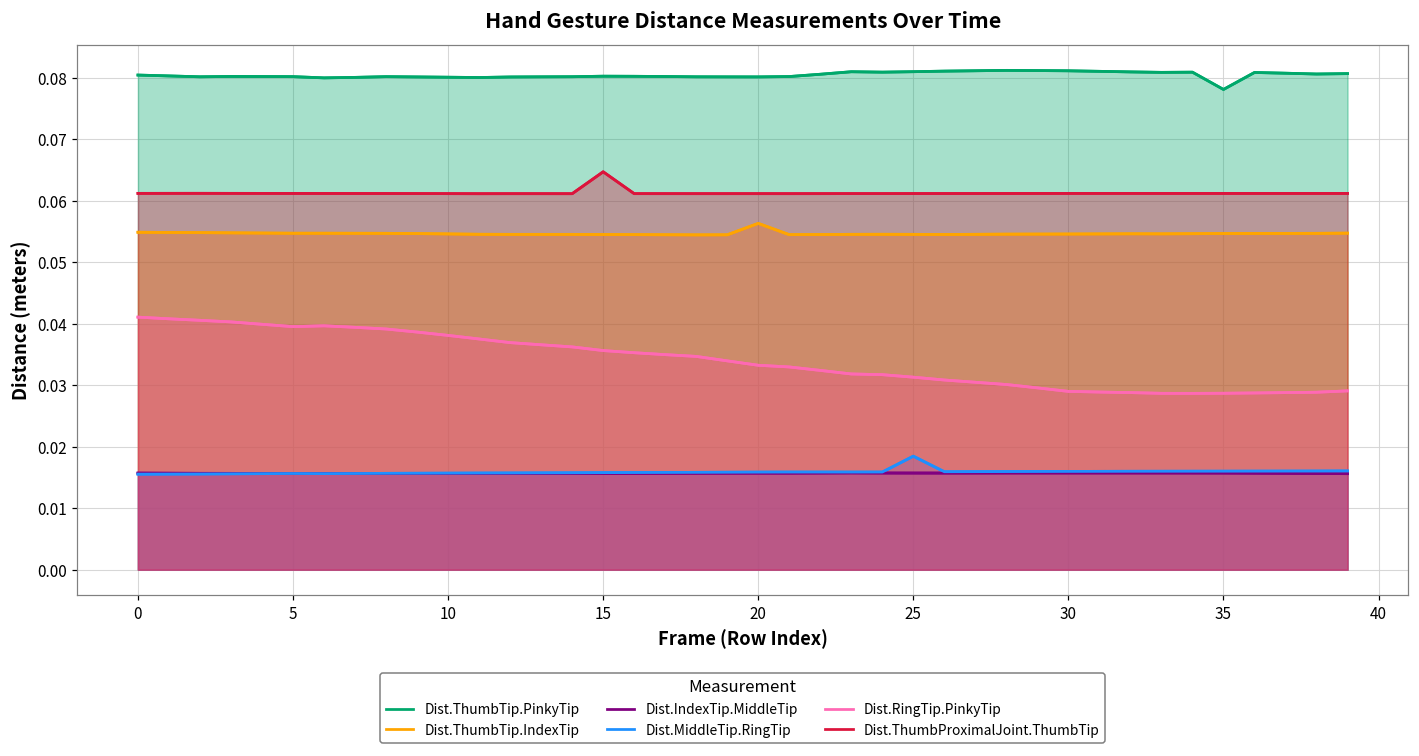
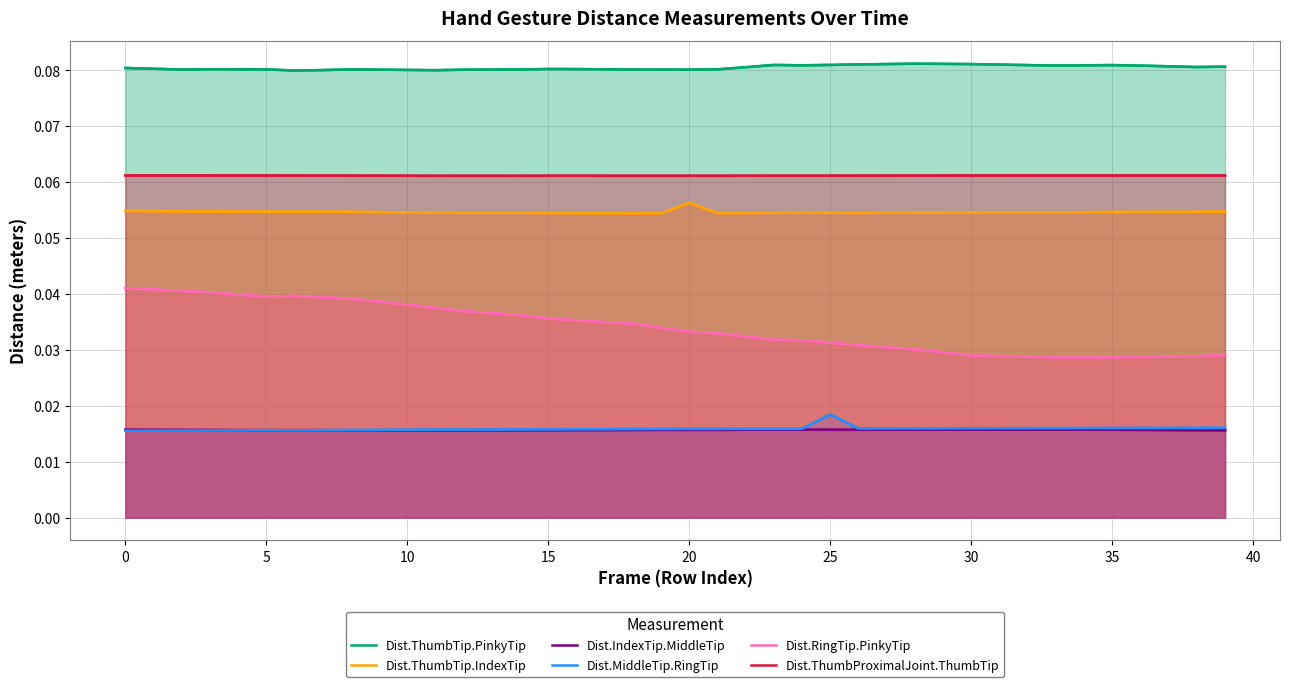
  {
    "Dist.ThumbTip.PinkyTip": {
      "0": 0.080,
      "5": 0.080,
      "10": 0.080,
      "15": 0.080,
      "20": 0.080,
      "25": 0.081,
      "30": 0.081,
-     "35": 0.078
+     "35": 0.081
    },
    "Dist.ThumbTip.IndexTip": {
      "0": 0.055,
      "5": 0.055,
      "10": 0.055,
      "15": 0.055,
      "20": 0.056,
      "25": 0.055,
      "30": 0.055,
      "35": 0.055
    },
    "Dist.IndexTip.MiddleTip": {
      "25": 0.016
    },
    "Dist.MiddleTip.RingTip": {
      "25": 0.018
    },
    "Dist.RingTip.PinkyTip": {
      "0": 0.041,
      "5": 0.040,
      "10": 0.038,
      "15": 0.036,
      "20": 0.033,
      "25": 0.031,
      "30": 0.029,
      "35": 0.029
    },
    "Dist.ThumbProximalJoint.ThumbTip": {
      "0": 0.061,
      "5": 0.061,
      "10": 0.061,
-     "15": 0.065,
+     "15": 0.061,
      "20": 0.061,
      "25": 0.061,
      "30": 0.061,
      "35": 0.061
    }
  }
